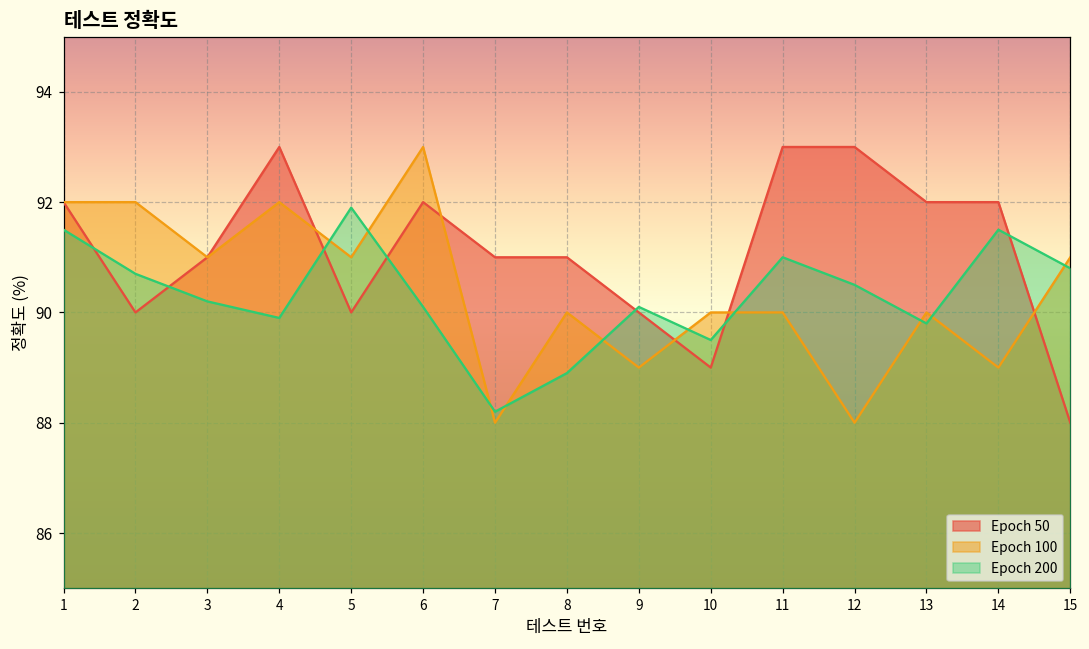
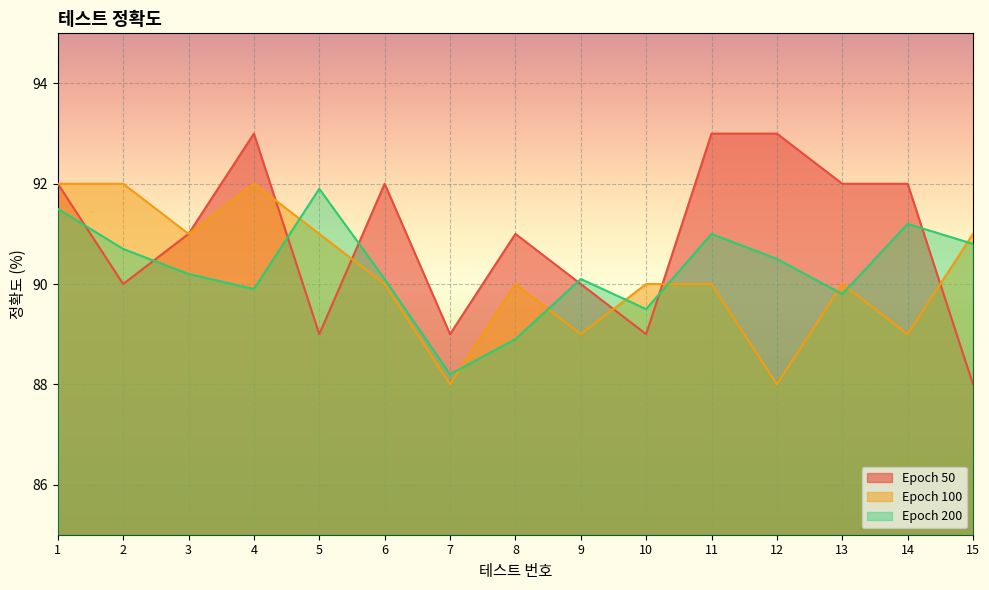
  {
    "Epoch 50": {
      "2": 90,
      "4": 93,
-     "5": 90,
+     "5": 89,
      "6": 92,
-     "7": 91,
+     "7": 89,
      "8": 91,
      "9": 90,
      "10": 89,
      "11": 93,
      "12": 93,
      "13": 92,
      "14": 92,
      "15": 88
    },
    "Epoch 100": {
      "2": 92,
      "4": 92,
      "5": 91,
-     "6": 93,
+     "6": 90,
      "7": 88,
      "8": 90,
      "9": 89,
      "10": 90,
      "11": 90,
      "12": 88,
      "13": 90,
      "14": 89,
      "15": 91
    },
    "Epoch 200": {
      "1": 91.5,
      "2": 90.7,
      "3": 90.2,
      "4": 89.9,
      "5": 91.9,
      "6": 90.1,
      "7": 88.2,
      "8": 88.9,
      "9": 90.1,
      "10": 89.5,
      "11": 91.0,
      "12": 90.5,
      "13": 89.8,
-     "14": 91.5,
+     "14": 91.2,
      "15": 90.8
    }
  }
